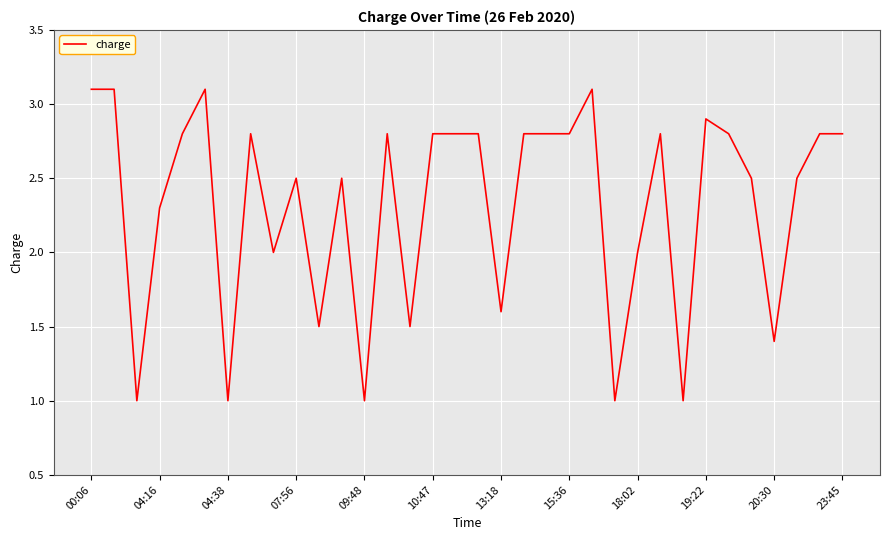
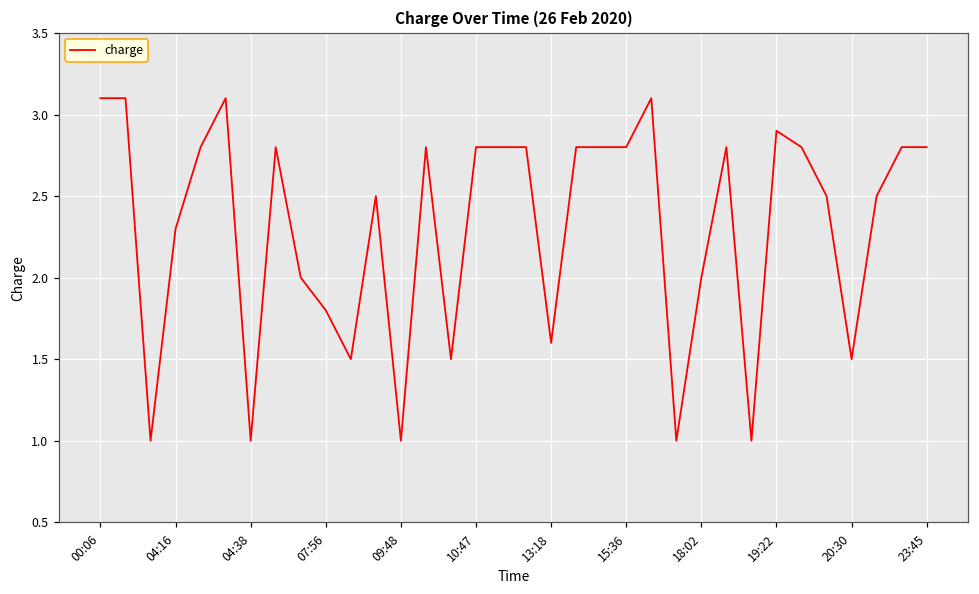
  {
    "00:06": 3.1,
    "04:16": 2.3,
    "04:38": 1.0,
-   "07:56": 2.5,
+   "07:56": 1.8,
    "09:48": 1.0,
    "10:47": 2.8,
    "13:18": 1.6,
    "15:36": 2.8,
    "18:02": 2.0,
    "19:22": 2.9,
-   "20:30": 1.4,
+   "20:30": 1.5,
    "23:45": 2.8
  }
